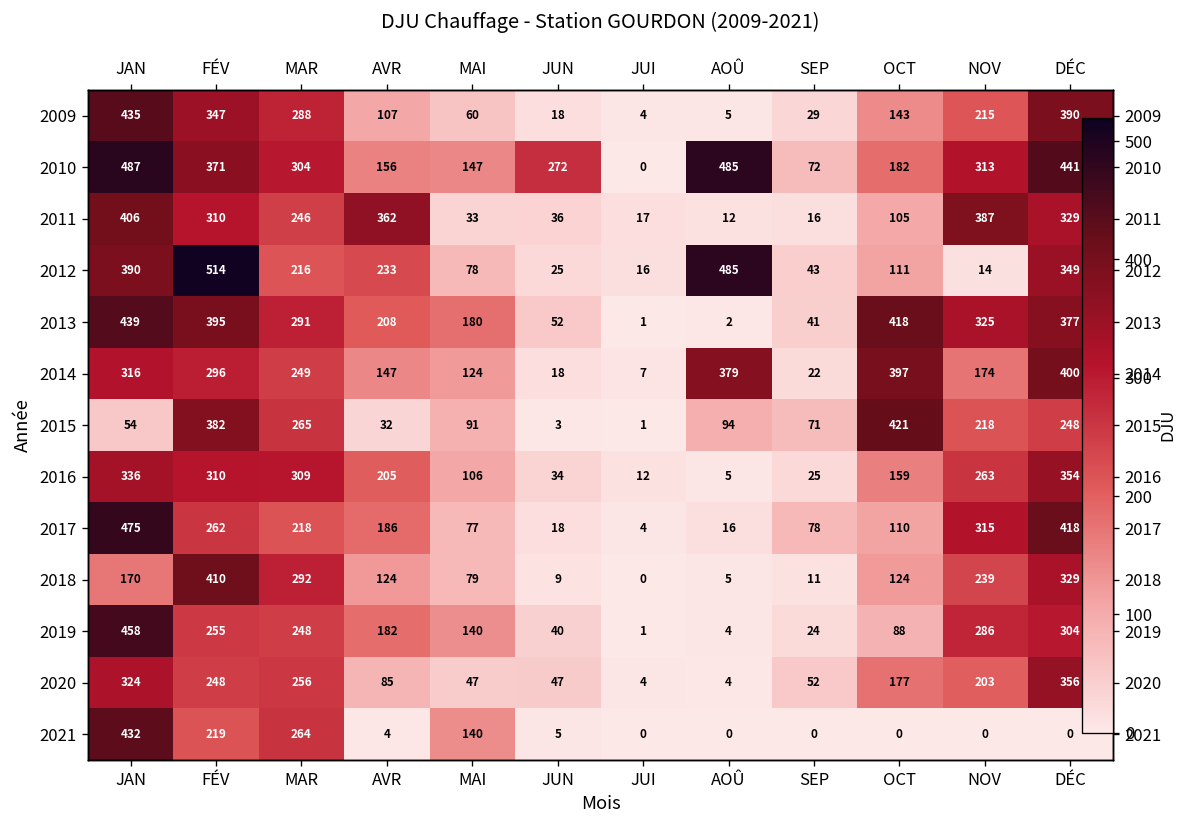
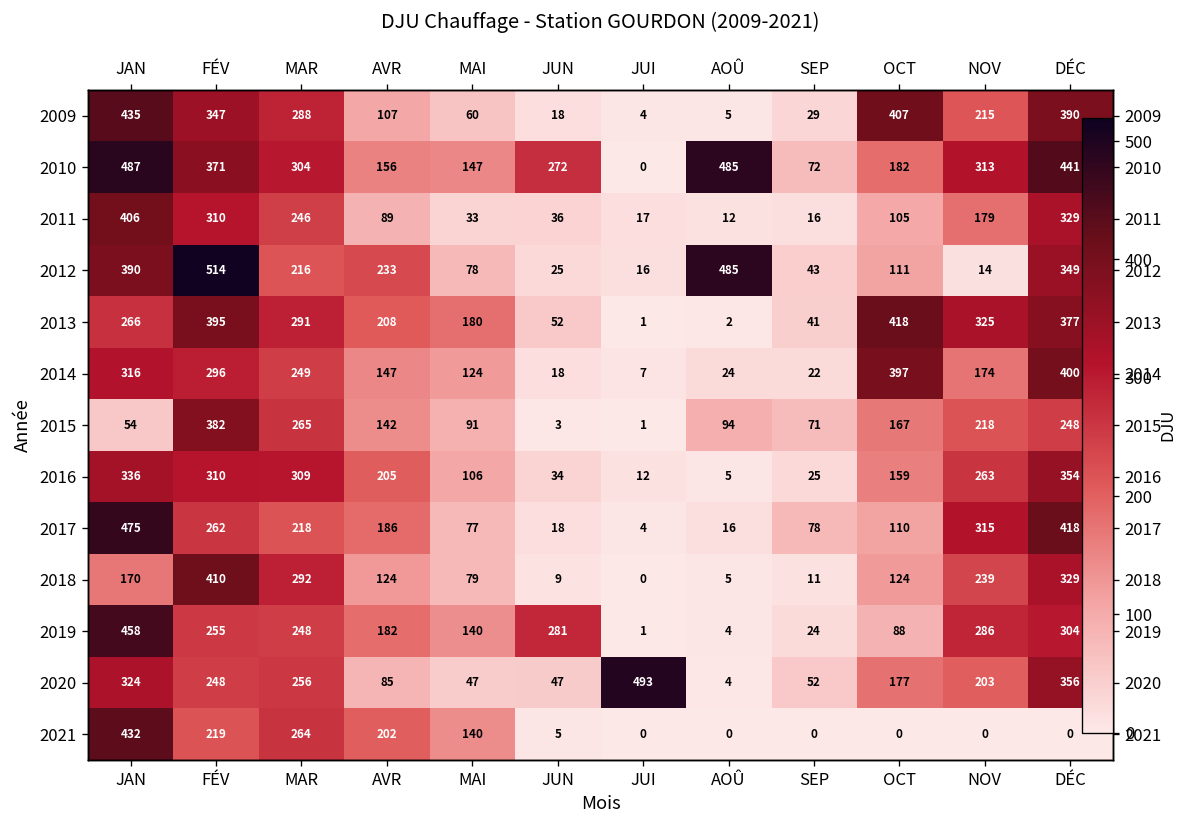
  {
    "2009": {
      "JAN": 435,
      "FÉV": 347,
      "MAR": 288,
      "AVR": 107,
      "MAI": 60,
      "JUN": 18,
      "JUI": 4,
      "AOÛ": 5,
      "SEP": 29,
-     "OCT": 143,
+     "OCT": 407,
      "NOV": 215,
      "DÉC": 390
    },
    "2010": {
      "JAN": 487,
      "FÉV": 371,
      "MAR": 304,
      "AVR": 156,
      "MAI": 147,
      "JUN": 272,
      "JUI": 0,
      "AOÛ": 485,
      "SEP": 72,
      "OCT": 182,
      "NOV": 313,
      "DÉC": 441
    },
    "2011": {
      "JAN": 406,
      "FÉV": 310,
      "MAR": 246,
-     "AVR": 362,
+     "AVR": 89,
      "MAI": 33,
      "JUN": 36,
      "JUI": 17,
      "AOÛ": 12,
      "SEP": 16,
      "OCT": 105,
-     "NOV": 387,
+     "NOV": 179,
      "DÉC": 329
    },
    "2012": {
      "JAN": 390,
      "FÉV": 514,
      "MAR": 216,
      "AVR": 233,
      "MAI": 78,
      "JUN": 25,
      "JUI": 16,
      "AOÛ": 485,
      "SEP": 43,
      "OCT": 111,
      "NOV": 14,
      "DÉC": 349
    },
    "2013": {
-     "JAN": 439,
+     "JAN": 266,
      "FÉV": 395,
      "MAR": 291,
      "AVR": 208,
      "MAI": 180,
      "JUN": 52,
      "JUI": 1,
      "AOÛ": 2,
      "SEP": 41,
      "OCT": 418,
      "NOV": 325,
      "DÉC": 377
    },
    "2014": {
      "JAN": 316,
      "FÉV": 296,
      "MAR": 249,
      "AVR": 147,
      "MAI": 124,
      "JUN": 18,
      "JUI": 7,
-     "AOÛ": 379,
+     "AOÛ": 24,
      "SEP": 22,
      "OCT": 397,
      "NOV": 174,
      "DÉC": 400
    },
    "2015": {
      "JAN": 54,
      "FÉV": 382,
      "MAR": 265,
-     "AVR": 32,
+     "AVR": 142,
      "MAI": 91,
      "JUN": 3,
      "JUI": 1,
      "AOÛ": 94,
      "SEP": 71,
-     "OCT": 421,
+     "OCT": 167,
      "NOV": 218,
      "DÉC": 248
    },
    "2016": {
      "JAN": 336,
      "FÉV": 310,
      "MAR": 309,
      "AVR": 205,
      "MAI": 106,
      "JUN": 34,
      "JUI": 12,
      "AOÛ": 5,
      "SEP": 25,
      "OCT": 159,
      "NOV": 263,
      "DÉC": 354
    },
    "2017": {
      "JAN": 475,
      "FÉV": 262,
      "MAR": 218,
      "AVR": 186,
      "MAI": 77,
      "JUN": 18,
      "JUI": 4,
      "AOÛ": 16,
      "SEP": 78,
      "OCT": 110,
      "NOV": 315,
      "DÉC": 418
    },
    "2018": {
      "JAN": 170,
      "FÉV": 410,
      "MAR": 292,
      "AVR": 124,
      "MAI": 79,
      "JUN": 9,
      "JUI": 0,
      "AOÛ": 5,
      "SEP": 11,
      "OCT": 124,
      "NOV": 239,
      "DÉC": 329
    },
    "2019": {
      "JAN": 458,
      "FÉV": 255,
      "MAR": 248,
      "AVR": 182,
      "MAI": 140,
-     "JUN": 40,
+     "JUN": 281,
      "JUI": 1,
      "AOÛ": 4,
      "SEP": 24,
      "OCT": 88,
      "NOV": 286,
      "DÉC": 304
    },
    "2020": {
      "JAN": 324,
      "FÉV": 248,
      "MAR": 256,
      "AVR": 85,
      "MAI": 47,
      "JUN": 47,
-     "JUI": 4,
+     "JUI": 493,
      "AOÛ": 4,
      "SEP": 52,
      "OCT": 177,
      "NOV": 203,
      "DÉC": 356
    },
    "2021": {
      "JAN": 432,
      "FÉV": 219,
      "MAR": 264,
-     "AVR": 4,
+     "AVR": 202,
      "MAI": 140,
      "JUN": 5,
      "JUI": 0,
      "AOÛ": 0,
      "SEP": 0,
      "OCT": 0,
      "NOV": 0,
      "DÉC": 0
    }
  }
